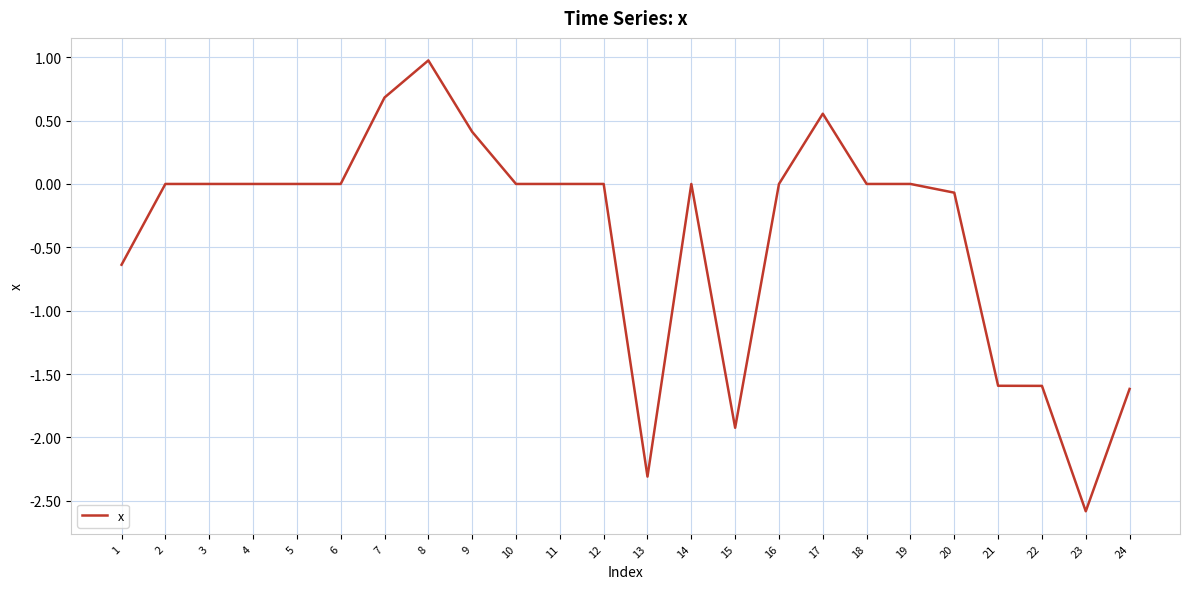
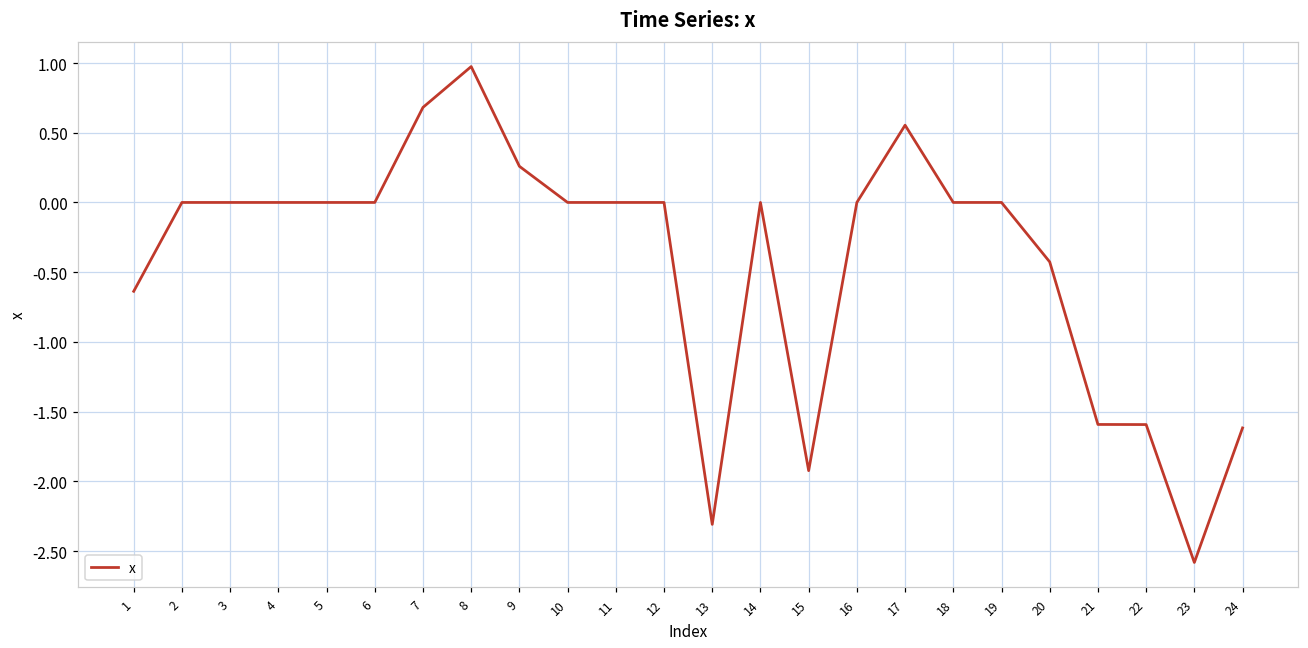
  {
    "1": -0.64,
    "2": 0.00,
    "3": 0.00,
    "4": 0.00,
    "5": 0.00,
    "6": 0.00,
    "7": 0.68,
    "8": 0.97,
-   "9": 0.41,
+   "9": 0.26,
    "10": 0.00,
    "11": 0.00,
    "12": 0.00,
    "13": -2.31,
    "14": 0.00,
    "15": -1.92,
    "16": 0.00,
    "17": 0.55,
    "18": 0.00,
    "19": 0.00,
-   "20": -0.07,
+   "20": -0.43,
    "21": -1.59,
    "22": -1.59,
    "23": -2.58,
    "24": -1.62
  }
